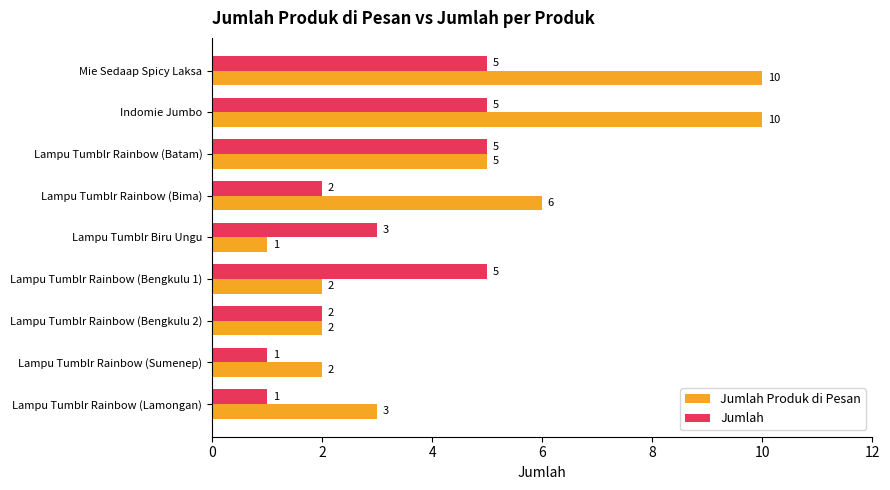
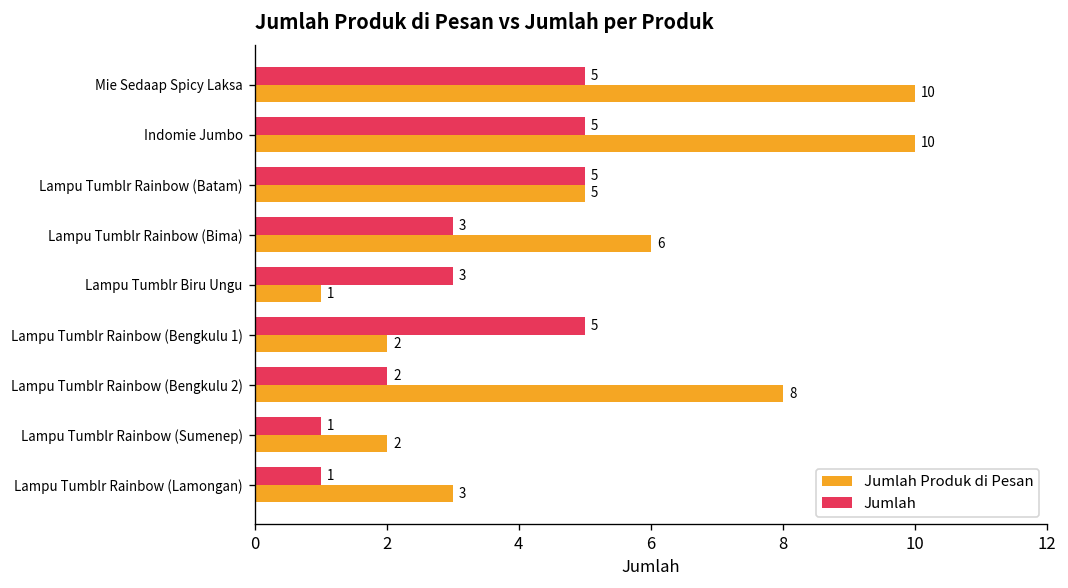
  {
    "Jumlah Produk di Pesan": {
      "Mie Sedaap Spicy Laksa": 10,
      "Indomie Jumbo": 10,
      "Lampu Tumblr Rainbow (Batam)": 5,
      "Lampu Tumblr Rainbow (Bima)": 6,
      "Lampu Tumblr Biru Ungu": 1,
      "Lampu Tumblr Rainbow (Bengkulu 1)": 2,
-     "Lampu Tumblr Rainbow (Bengkulu 2)": 2,
+     "Lampu Tumblr Rainbow (Bengkulu 2)": 8,
      "Lampu Tumblr Rainbow (Sumenep)": 2,
      "Lampu Tumblr Rainbow (Lamongan)": 3
    },
    "Jumlah": {
      "Mie Sedaap Spicy Laksa": 5,
      "Indomie Jumbo": 5,
      "Lampu Tumblr Rainbow (Batam)": 5,
-     "Lampu Tumblr Rainbow (Bima)": 2,
+     "Lampu Tumblr Rainbow (Bima)": 3,
      "Lampu Tumblr Biru Ungu": 3,
      "Lampu Tumblr Rainbow (Bengkulu 1)": 5,
      "Lampu Tumblr Rainbow (Bengkulu 2)": 2,
      "Lampu Tumblr Rainbow (Sumenep)": 1,
      "Lampu Tumblr Rainbow (Lamongan)": 1
    }
  }
